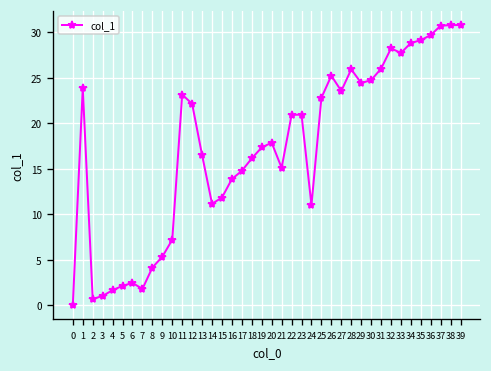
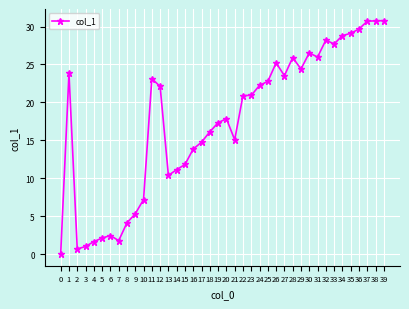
  {
    "0": 0,
    "1": 24,
    "2": 1,
    "3": 1,
    "4": 2,
    "5": 2,
    "6": 2,
    "7": 2,
    "8": 4,
    "9": 5,
    "10": 7,
    "11": 23,
    "12": 22,
-   "13": 16,
+   "13": 10,
    "14": 11,
    "15": 12,
    "16": 14,
    "17": 15,
    "18": 16,
    "19": 17,
    "20": 18,
    "21": 15,
    "22": 21,
    "23": 21,
-   "24": 11,
+   "24": 22,
    "25": 23,
    "26": 25,
    "27": 24,
    "28": 26,
    "29": 24,
-   "30": 25,
+   "30": 27,
    "31": 26,
    "32": 28,
    "33": 28,
    "34": 29,
    "35": 29,
    "36": 30,
    "37": 31,
    "38": 31,
    "39": 31
  }
